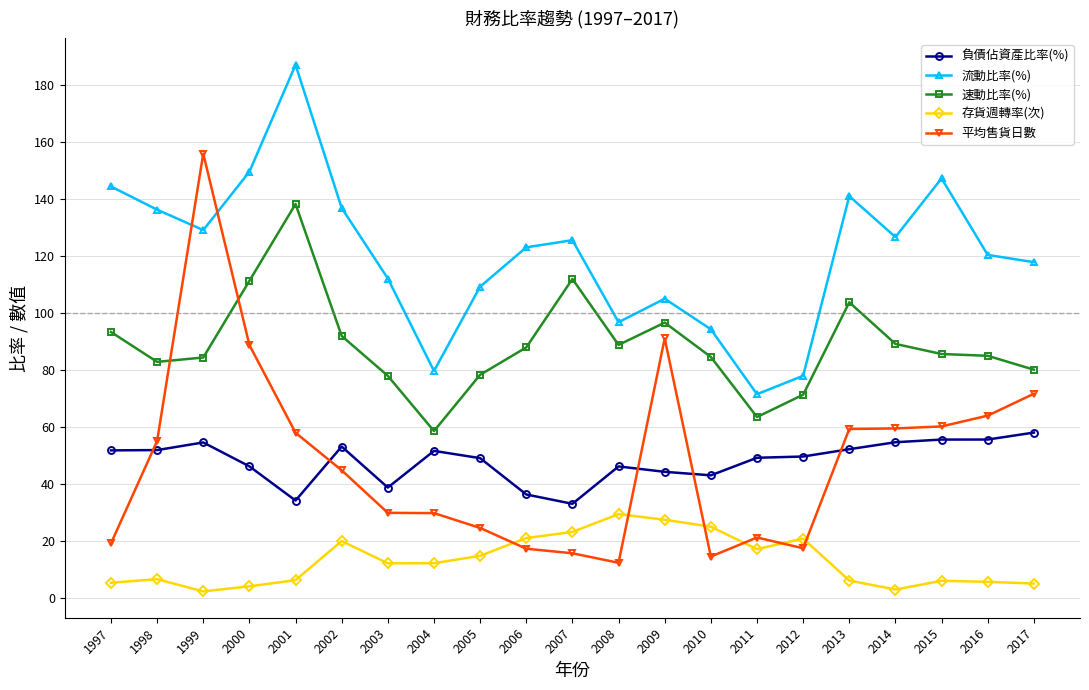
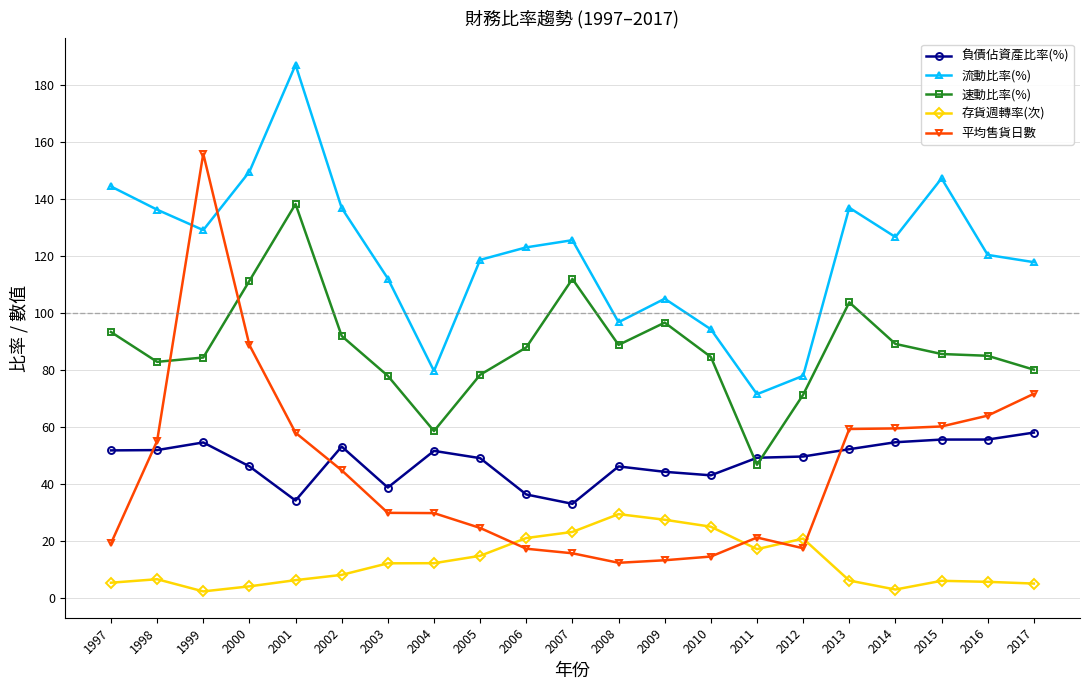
  {
    "負債佔資產比率(%)": {
      "1997": 52,
      "1998": 52,
      "1999": 55,
      "2000": 46,
      "2001": 34,
      "2002": 53,
      "2003": 39,
      "2004": 52,
      "2005": 49,
      "2006": 36,
      "2007": 33,
      "2008": 46,
      "2009": 44,
      "2010": 43,
      "2011": 49,
      "2012": 50,
      "2013": 52,
      "2014": 55,
      "2015": 56,
      "2016": 56,
      "2017": 58
    },
    "流動比率(%)": {
      "1997": 144,
      "1998": 136,
      "1999": 129,
      "2000": 150,
      "2001": 187,
      "2002": 137,
      "2003": 112,
      "2004": 80,
-     "2005": 109,
+     "2005": 119,
      "2006": 123,
      "2007": 126,
      "2008": 97,
      "2009": 105,
      "2010": 94,
      "2011": 72,
      "2012": 78,
-     "2013": 141,
+     "2013": 137,
      "2014": 127,
      "2015": 147,
      "2016": 120,
      "2017": 118
    },
    "速動比率(%)": {
      "1997": 93,
      "1998": 83,
      "1999": 84,
      "2000": 111,
      "2001": 138,
      "2002": 92,
      "2003": 78,
      "2004": 59,
      "2005": 78,
      "2006": 88,
      "2007": 112,
      "2008": 89,
      "2009": 97,
      "2010": 85,
-     "2011": 64,
+     "2011": 47,
      "2012": 71,
      "2013": 104,
      "2014": 89,
      "2015": 86,
      "2016": 85,
      "2017": 80
    },
    "存貨週轉率(次)": {
      "1997": 5,
      "1998": 7,
      "1999": 2,
      "2000": 4,
      "2001": 6,
-     "2002": 20,
+     "2002": 8,
      "2003": 12,
      "2004": 12,
      "2005": 15,
      "2006": 21,
      "2007": 23,
      "2008": 29,
      "2009": 27,
      "2010": 25,
      "2011": 17,
      "2012": 21,
      "2013": 6,
      "2014": 3,
      "2015": 6,
      "2016": 6,
      "2017": 5
    },
    "平均售貨日數": {
      "1997": 19,
      "1998": 55,
      "1999": 156,
      "2000": 89,
      "2001": 58,
      "2002": 45,
      "2003": 30,
      "2004": 30,
      "2005": 25,
      "2006": 17,
      "2007": 16,
      "2008": 12,
-     "2009": 91,
+     "2009": 13,
      "2010": 15,
      "2011": 21,
      "2012": 17,
      "2013": 59,
      "2014": 60,
      "2015": 60,
      "2016": 64,
      "2017": 72
    }
  }
